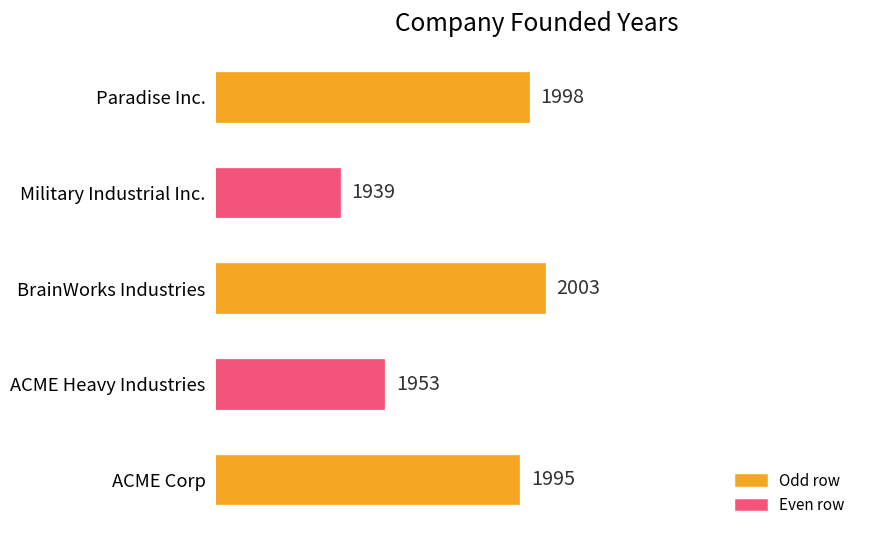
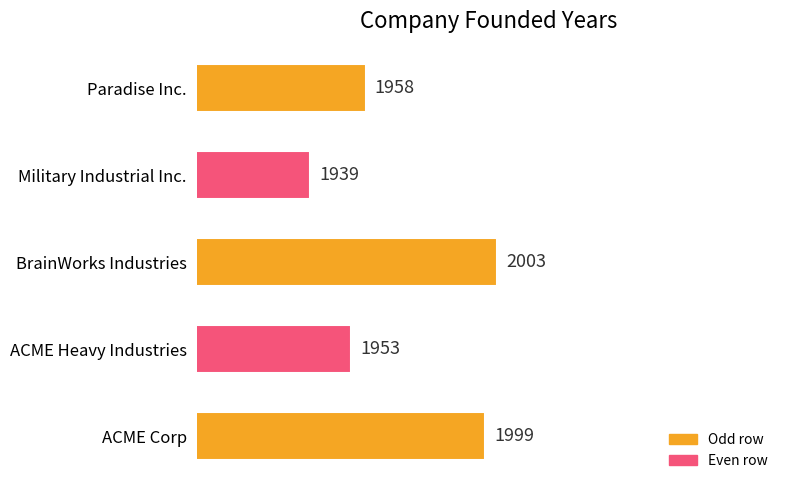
  {
-   "Paradise Inc.": 1998,
+   "Paradise Inc.": 1958,
    "Military Industrial Inc.": 1939,
    "BrainWorks Industries": 2003,
    "ACME Heavy Industries": 1953,
-   "ACME Corp": 1995
+   "ACME Corp": 1999
  }
